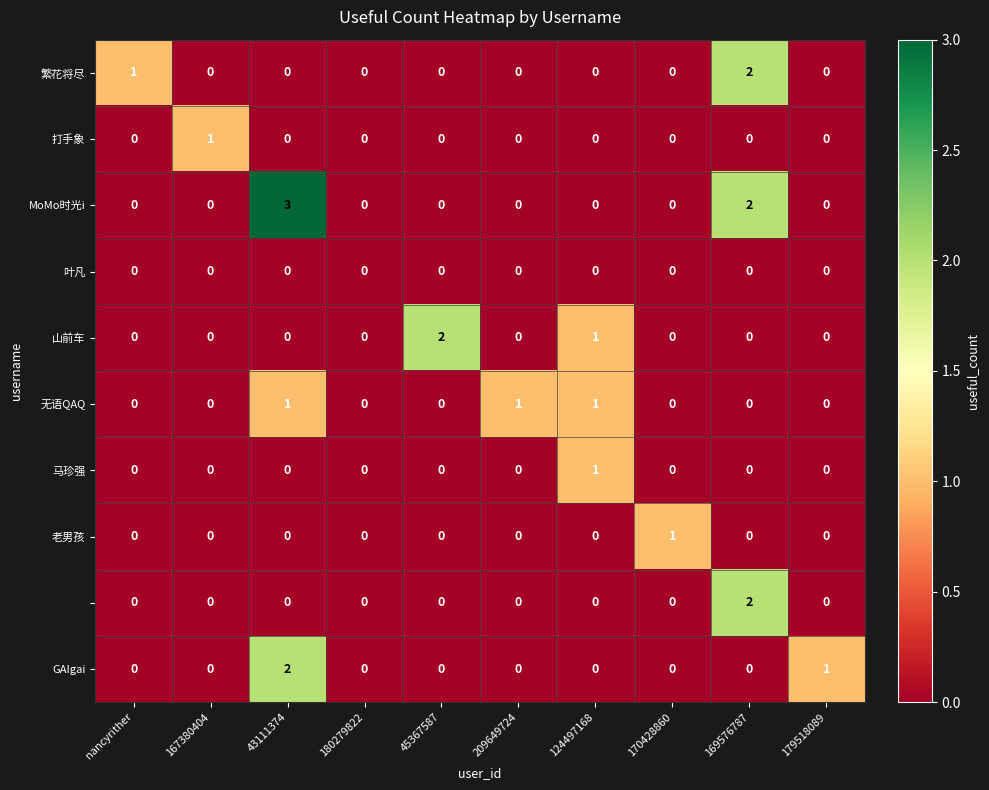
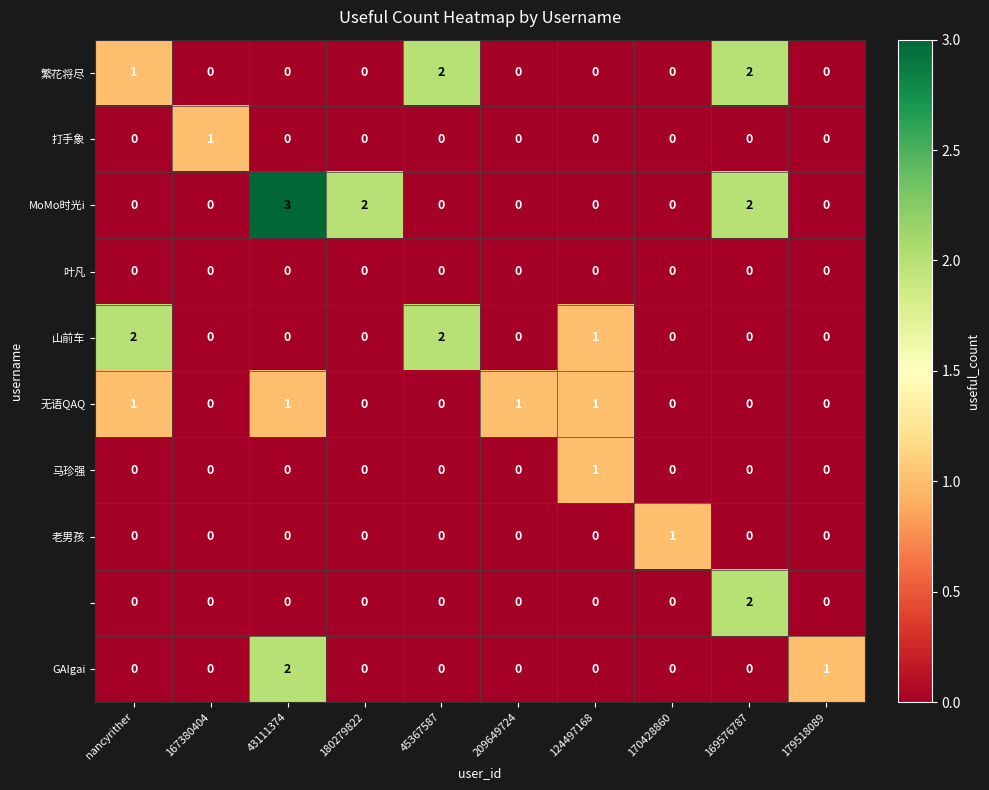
  {
    "繁花将尽": {
      "nancyrither": 1,
      "167380404": 0,
      "43111374": 0,
      "180279822": 0,
-     "45367587": 0,
+     "45367587": 2,
      "209649724": 0,
      "124497168": 0,
      "170428860": 0,
      "169576787": 2,
      "179518089": 0
    },
    "打手象": {
      "nancyrither": 0,
      "167380404": 1,
      "43111374": 0,
      "180279822": 0,
      "45367587": 0,
      "209649724": 0,
      "124497168": 0,
      "170428860": 0,
      "169576787": 0,
      "179518089": 0
    },
    "MoMo时光i": {
      "nancyrither": 0,
      "167380404": 0,
      "43111374": 3,
-     "180279822": 0,
+     "180279822": 2,
      "45367587": 0,
      "209649724": 0,
      "124497168": 0,
      "170428860": 0,
      "169576787": 2,
      "179518089": 0
    },
    "叶凡": {
      "nancyrither": 0,
      "167380404": 0,
      "43111374": 0,
      "180279822": 0,
      "45367587": 0,
      "209649724": 0,
      "124497168": 0,
      "170428860": 0,
      "169576787": 0,
      "179518089": 0
    },
    "山前车": {
-     "nancyrither": 0,
+     "nancyrither": 2,
      "167380404": 0,
      "43111374": 0,
      "180279822": 0,
      "45367587": 2,
      "209649724": 0,
      "124497168": 1,
      "170428860": 0,
      "169576787": 0,
      "179518089": 0
    },
    "无语QAQ": {
-     "nancyrither": 0,
+     "nancyrither": 1,
      "167380404": 0,
      "43111374": 1,
      "180279822": 0,
      "45367587": 0,
      "209649724": 1,
      "124497168": 1,
      "170428860": 0,
      "169576787": 0,
      "179518089": 0
    },
    "马珍强": {
      "nancyrither": 0,
      "167380404": 0,
      "43111374": 0,
      "180279822": 0,
      "45367587": 0,
      "209649724": 0,
      "124497168": 1,
      "170428860": 0,
      "169576787": 0,
      "179518089": 0
    },
    "老男孩": {
      "nancyrither": 0,
      "167380404": 0,
      "43111374": 0,
      "180279822": 0,
      "45367587": 0,
      "209649724": 0,
      "124497168": 0,
      "170428860": 1,
      "169576787": 0,
      "179518089": 0
    },
    "GAIgai": {
      "nancyrither": 0,
      "167380404": 0,
      "43111374": 2,
      "180279822": 0,
      "45367587": 0,
      "209649724": 0,
      "124497168": 0,
      "170428860": 0,
      "169576787": 0,
      "179518089": 1
    }
  }
